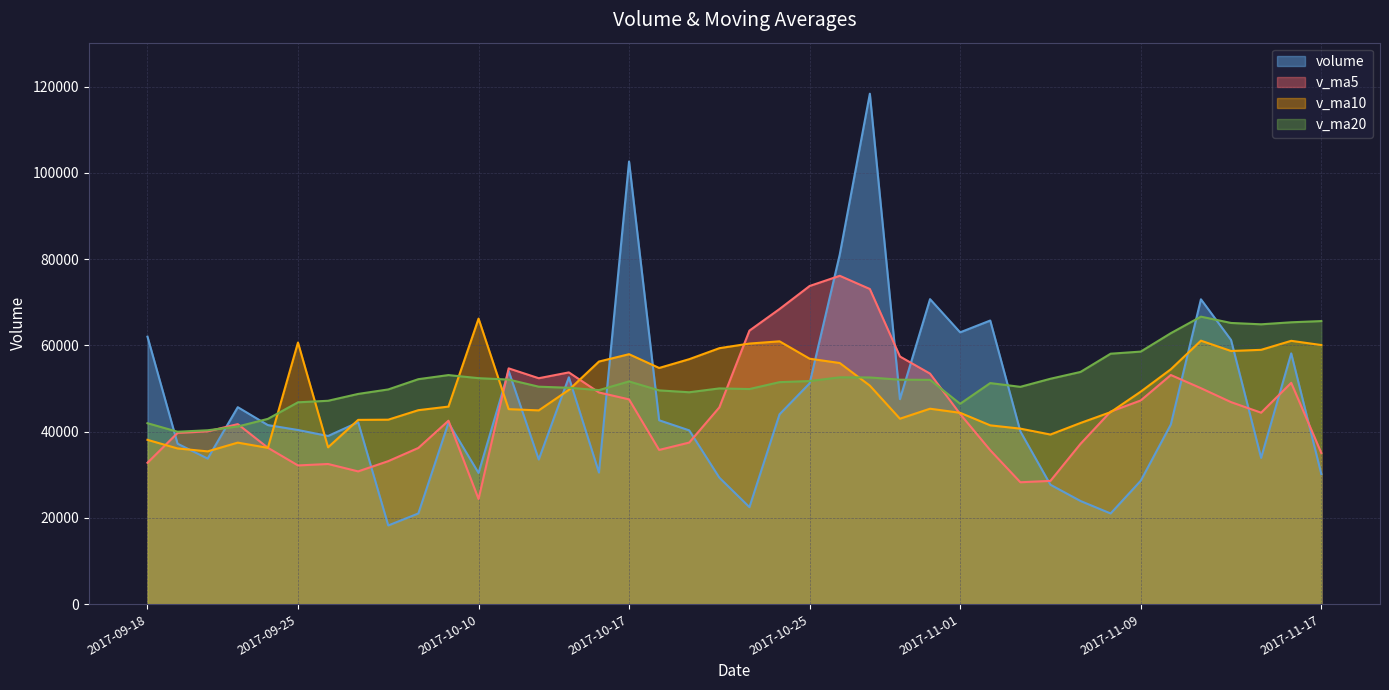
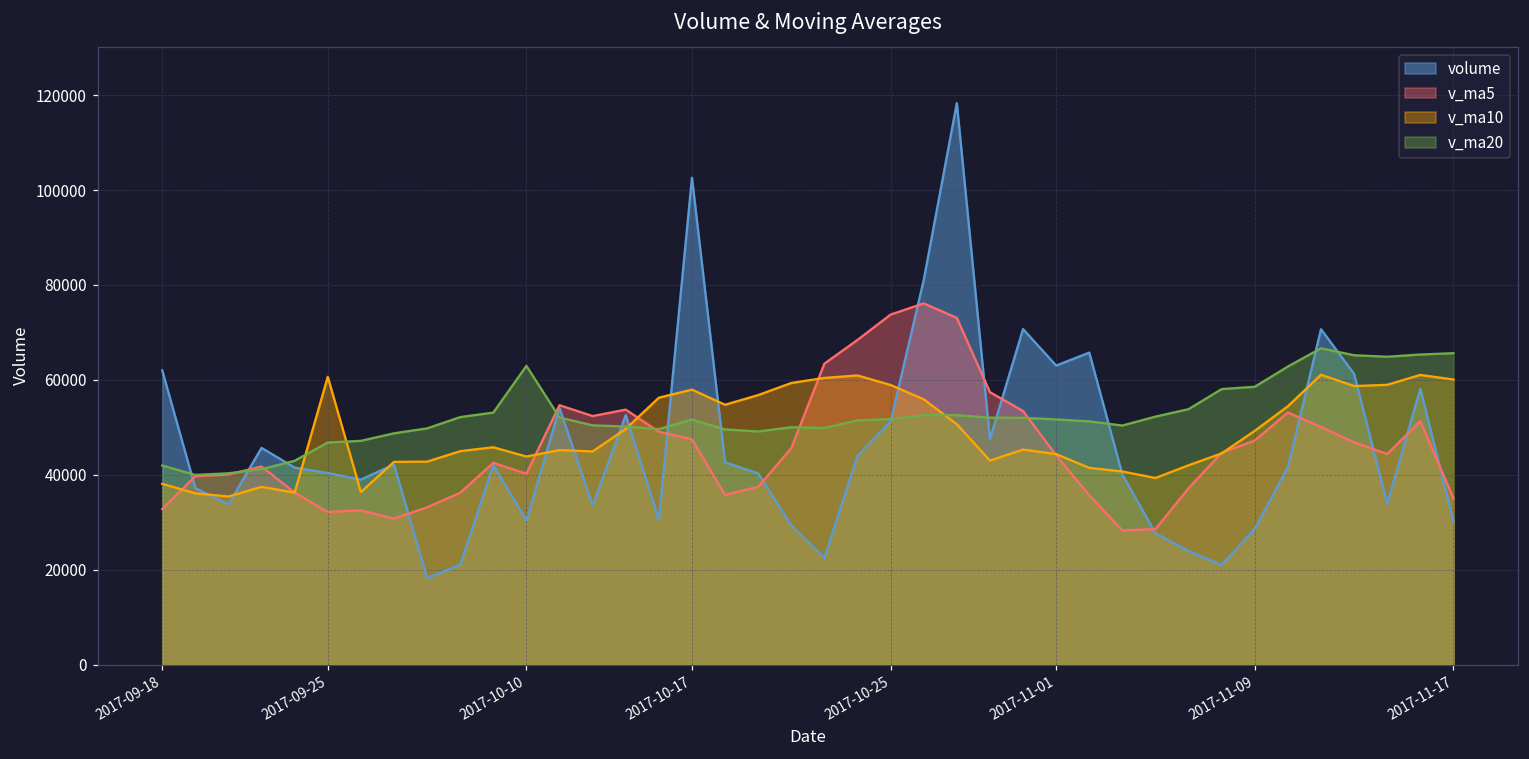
  {
    "volume": {
      "2017-09-18": 62000,
      "2017-09-25": 40000,
      "2017-10-10": 30000,
      "2017-10-17": 103000,
      "2017-11-01": 63000,
      "2017-11-09": 29000,
      "2017-11-17": 30000
    },
    "v_ma5": {
      "2017-09-18": 33000,
      "2017-09-25": 32000,
-     "2017-10-10": 24000,
+     "2017-10-10": 40000,
      "2017-10-17": 47000,
      "2017-10-25": 74000,
      "2017-11-09": 47000,
      "2017-11-17": 35000
    },
    "v_ma10": {
      "2017-09-18": 38000,
      "2017-09-25": 61000,
-     "2017-10-10": 66000,
+     "2017-10-10": 44000,
      "2017-10-17": 58000,
-     "2017-10-25": 57000,
+     "2017-10-25": 59000,
      "2017-11-09": 49000,
      "2017-11-17": 60000
    },
    "v_ma20": {
      "2017-09-18": 42000,
      "2017-09-25": 47000,
-     "2017-10-10": 52000,
+     "2017-10-10": 63000,
      "2017-10-17": 52000,
-     "2017-11-01": 46000,
+     "2017-11-01": 52000,
      "2017-11-09": 59000,
      "2017-11-17": 66000
    }
  }
